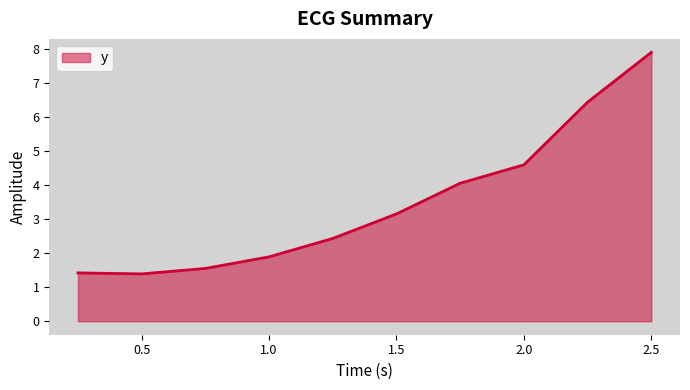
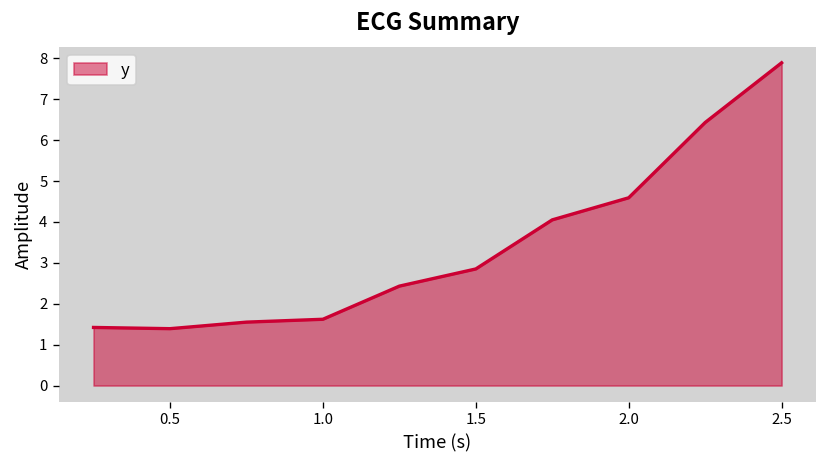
  {
    "0.5": 1.4,
-   "1.0": 1.9,
-   "1.5": 3.2,
+   "1.0": 1.6,
+   "1.5": 2.9,
    "2.0": 4.6,
    "2.5": 7.9
  }
